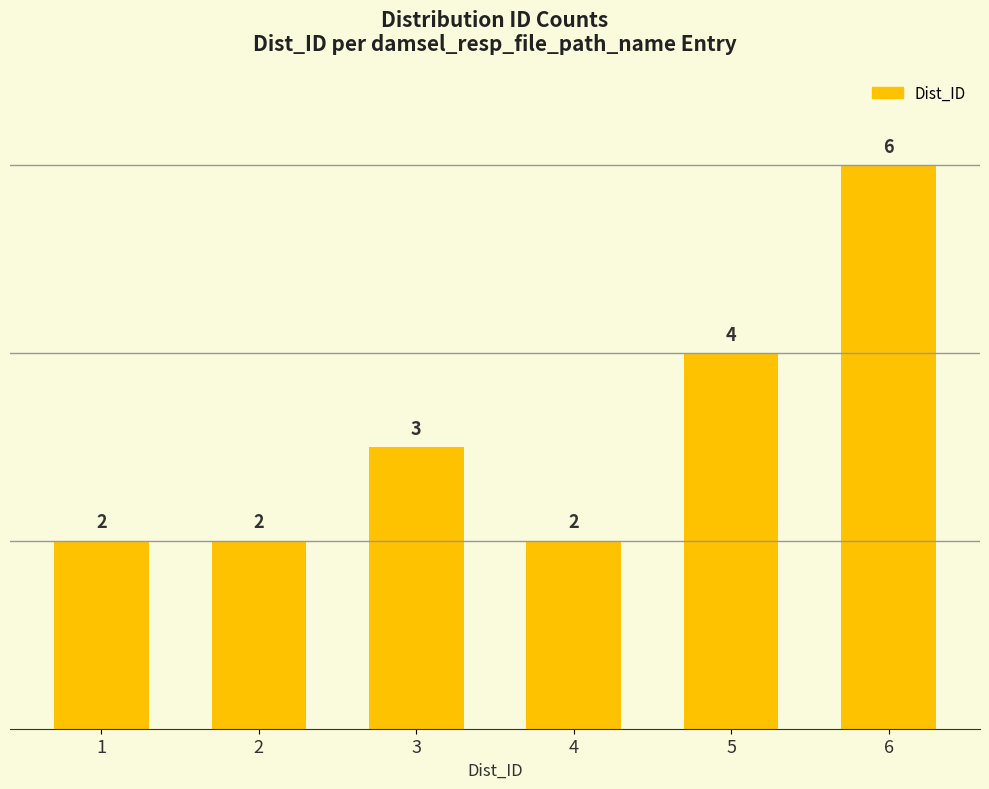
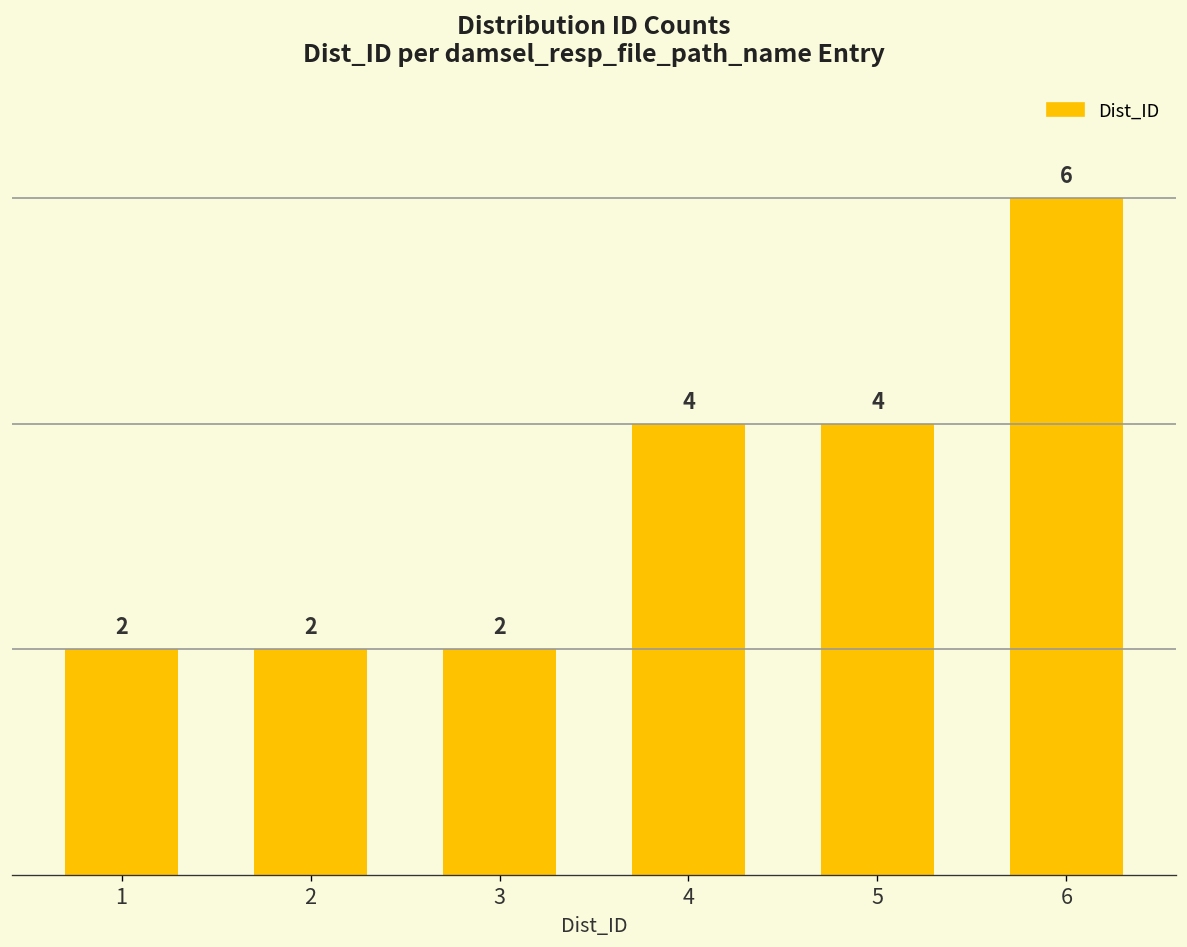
  {
    "1": 2,
    "2": 2,
-   "3": 3,
-   "4": 2,
+   "3": 2,
+   "4": 4,
    "5": 4,
    "6": 6
  }
